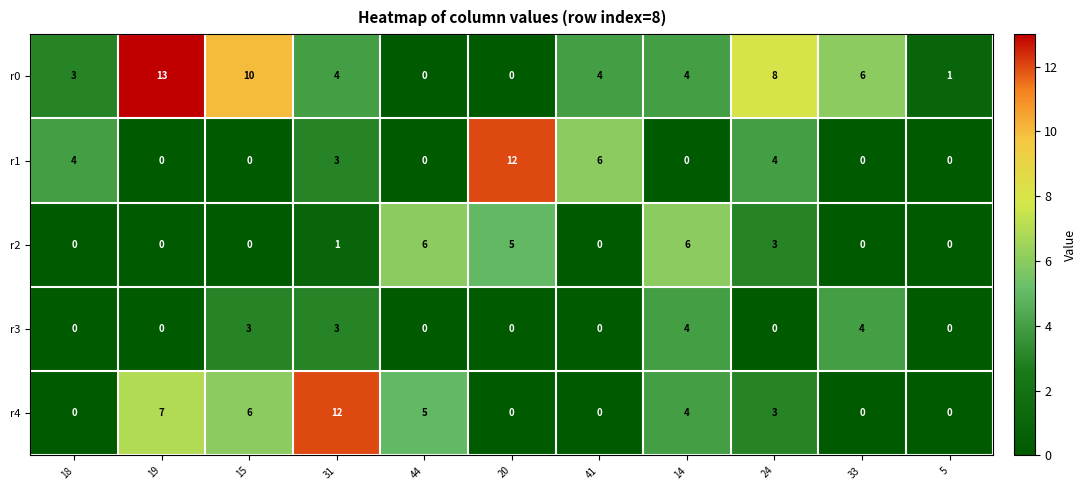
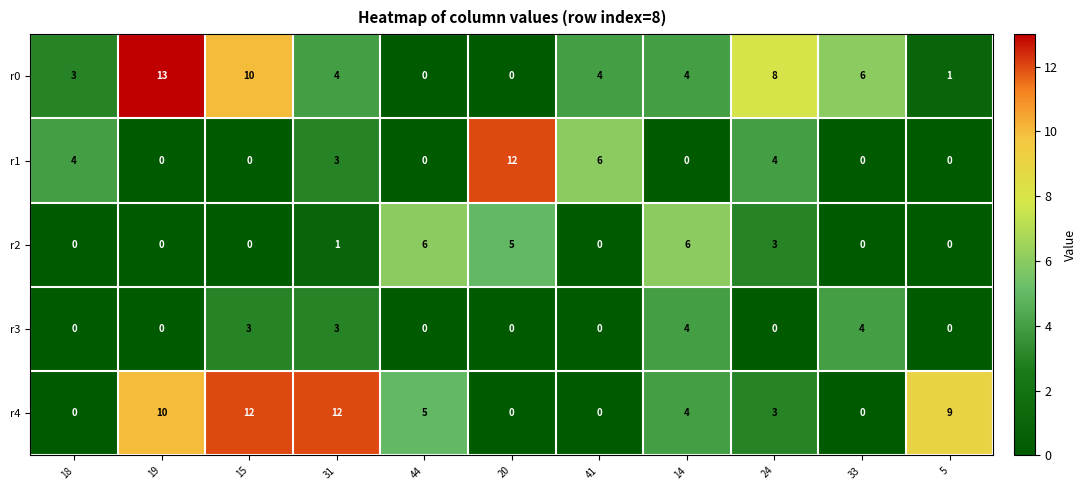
  {
    "r0": {
      "18": 3,
      "19": 13,
      "15": 10,
      "31": 4,
      "44": 0,
      "20": 0,
      "41": 4,
      "14": 4,
      "24": 8,
      "33": 6,
      "5": 1
    },
    "r1": {
      "18": 4,
      "19": 0,
      "15": 0,
      "31": 3,
      "44": 0,
      "20": 12,
      "41": 6,
      "14": 0,
      "24": 4,
      "33": 0,
      "5": 0
    },
    "r2": {
      "18": 0,
      "19": 0,
      "15": 0,
      "31": 1,
      "44": 6,
      "20": 5,
      "41": 0,
      "14": 6,
      "24": 3,
      "33": 0,
      "5": 0
    },
    "r3": {
      "18": 0,
      "19": 0,
      "15": 3,
      "31": 3,
      "44": 0,
      "20": 0,
      "41": 0,
      "14": 4,
      "24": 0,
      "33": 4,
      "5": 0
    },
    "r4": {
      "18": 0,
-     "19": 7,
-     "15": 6,
+     "19": 10,
+     "15": 12,
      "31": 12,
      "44": 5,
      "20": 0,
      "41": 0,
      "14": 4,
      "24": 3,
      "33": 0,
-     "5": 0
+     "5": 9
    }
  }
